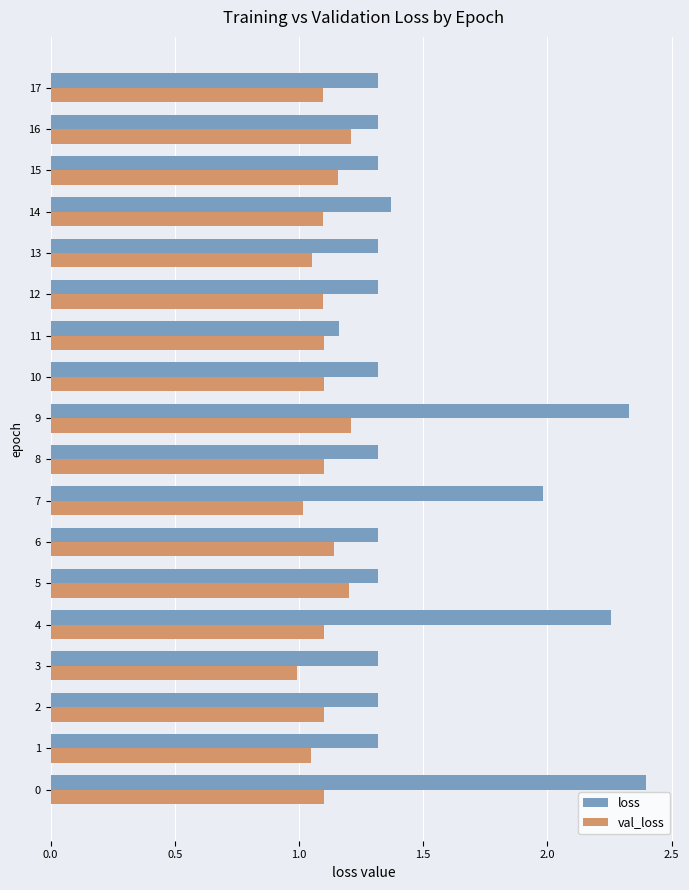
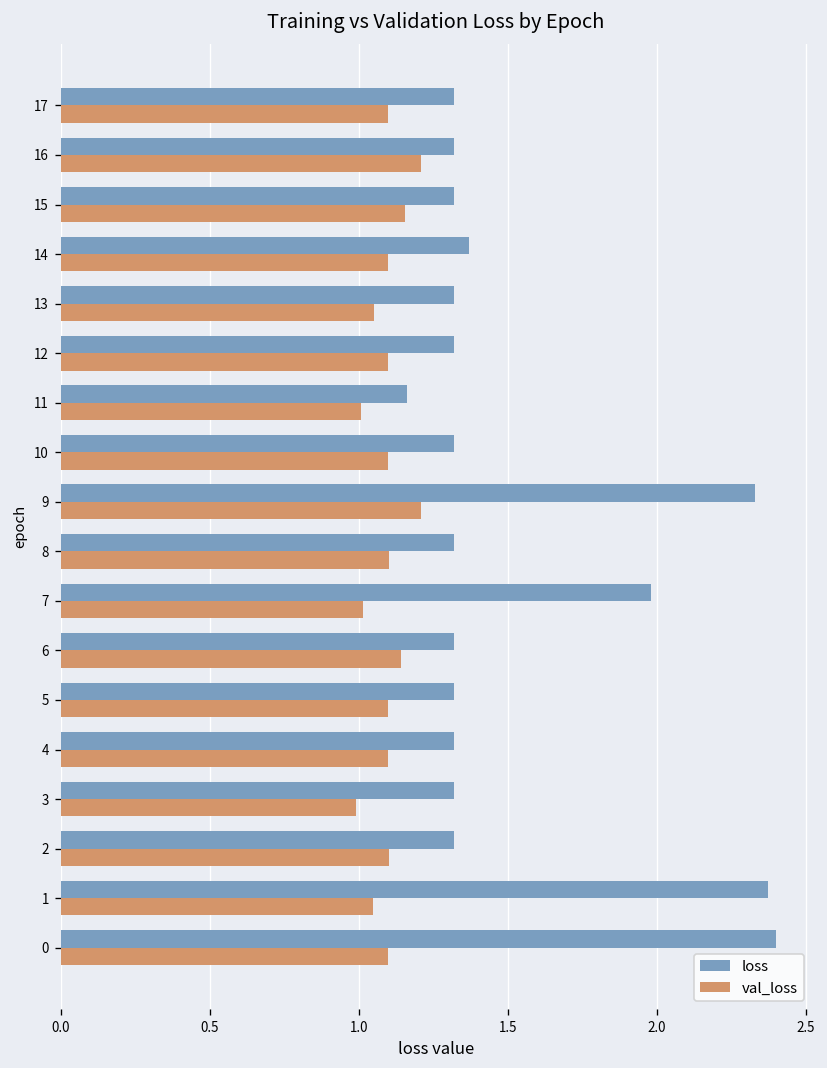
  {
    "loss": {
      "17": 1.32,
      "16": 1.32,
      "15": 1.32,
      "14": 1.37,
      "13": 1.32,
      "12": 1.32,
      "11": 1.16,
      "10": 1.32,
      "9": 2.33,
      "8": 1.32,
      "7": 1.98,
      "6": 1.32,
      "5": 1.32,
-     "4": 2.26,
+     "4": 1.32,
      "3": 1.32,
      "2": 1.32,
-     "1": 1.32,
+     "1": 2.37,
      "0": 2.40
    },
    "val_loss": {
      "17": 1.10,
      "16": 1.21,
      "15": 1.16,
      "14": 1.10,
      "13": 1.05,
      "12": 1.10,
-     "11": 1.10,
+     "11": 1.01,
      "10": 1.10,
      "9": 1.21,
      "8": 1.10,
      "7": 1.01,
      "6": 1.14,
-     "5": 1.20,
+     "5": 1.10,
      "4": 1.10,
      "3": 0.99,
      "2": 1.10,
      "1": 1.05,
      "0": 1.10
    }
  }
